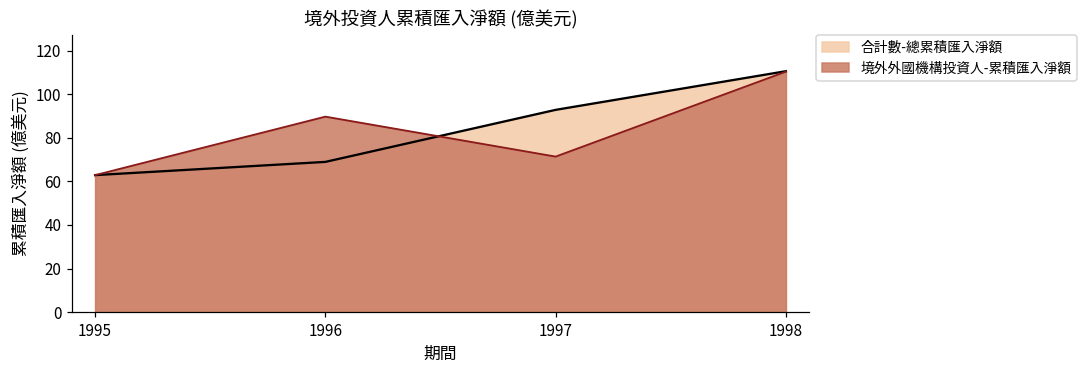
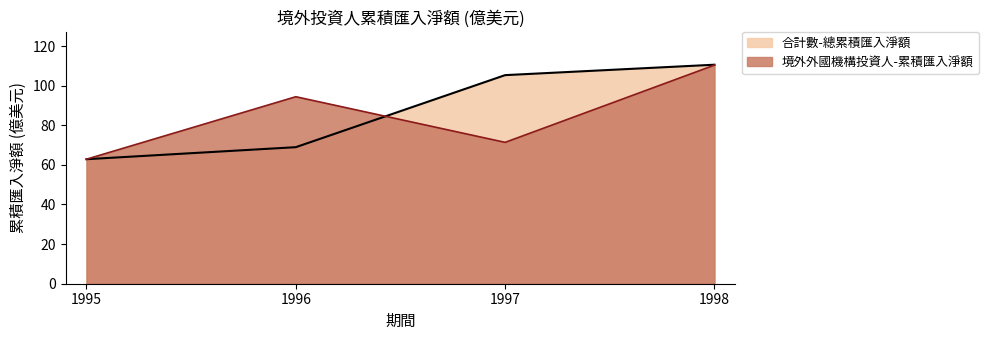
  {
    "合計數-總累積匯入淨額": {
      "1996": 69,
-     "1997": 93
+     "1997": 105
    },
    "境外外國機構投資人-累積匯入淨額": {
-     "1996": 90,
+     "1996": 94,
      "1997": 71
    }
  }
